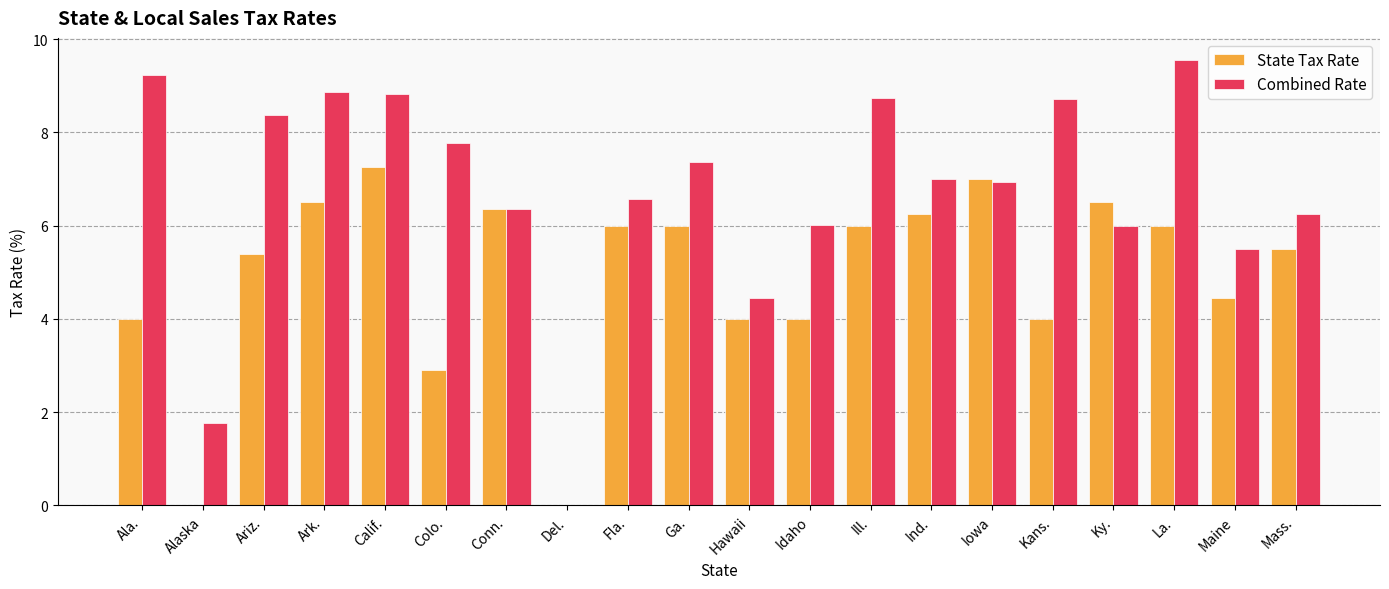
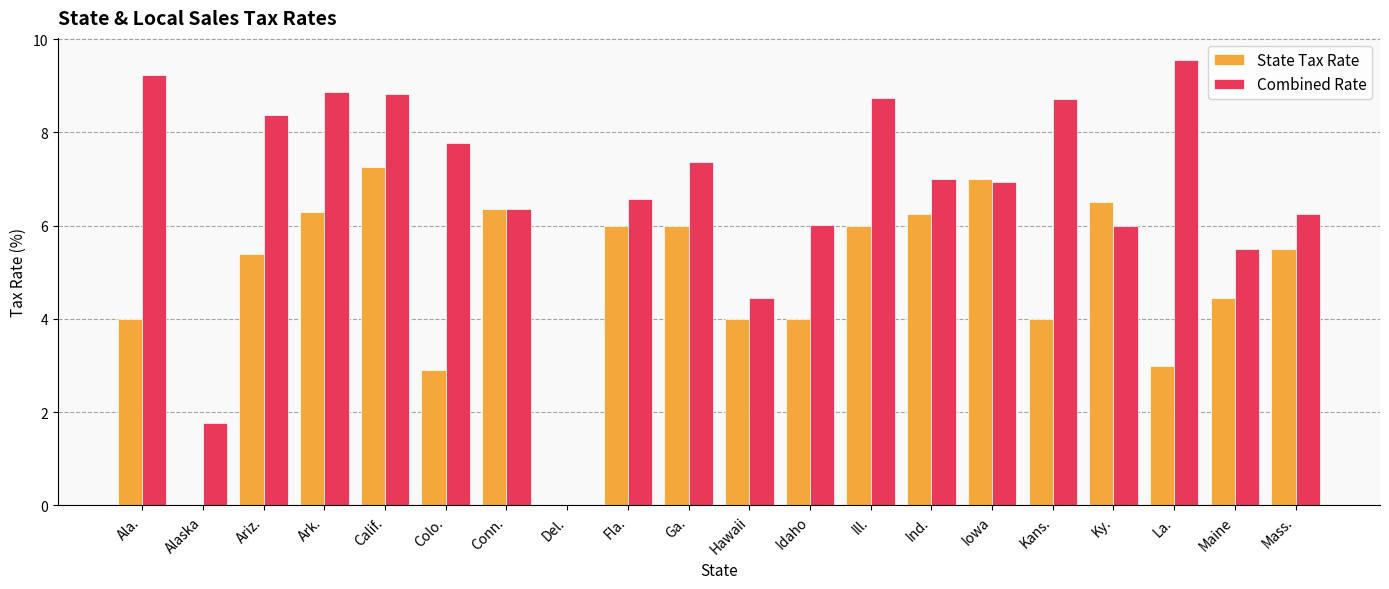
  {
    "State Tax Rate": {
      "Ala.": 4.0,
      "Alaska": 0.0,
      "Ariz.": 5.4,
-     "Ark.": 6.5,
+     "Ark.": 6.3,
      "Calif.": 7.2,
      "Colo.": 2.9,
      "Conn.": 6.4,
      "Del.": 0.0,
      "Fla.": 6.0,
      "Ga.": 6.0,
      "Hawaii": 4.0,
      "Idaho": 4.0,
      "Ill.": 6.0,
      "Ind.": 6.3,
      "Iowa": 7.0,
      "Kans.": 4.0,
      "Ky.": 6.5,
-     "La.": 6.0,
+     "La.": 3.0,
      "Maine": 4.5,
      "Mass.": 5.5
    },
    "Combined Rate": {
      "Ala.": 9.2,
      "Alaska": 1.8,
      "Ariz.": 8.4,
      "Ark.": 8.9,
      "Calif.": 8.8,
      "Colo.": 7.8,
      "Conn.": 6.4,
      "Del.": 0.0,
      "Fla.": 6.6,
      "Ga.": 7.4,
      "Hawaii": 4.4,
      "Idaho": 6.0,
      "Ill.": 8.7,
      "Ind.": 7.0,
      "Iowa": 6.9,
      "Kans.": 8.7,
      "Ky.": 6.0,
      "La.": 9.6,
      "Maine": 5.5,
      "Mass.": 6.3
    }
  }
